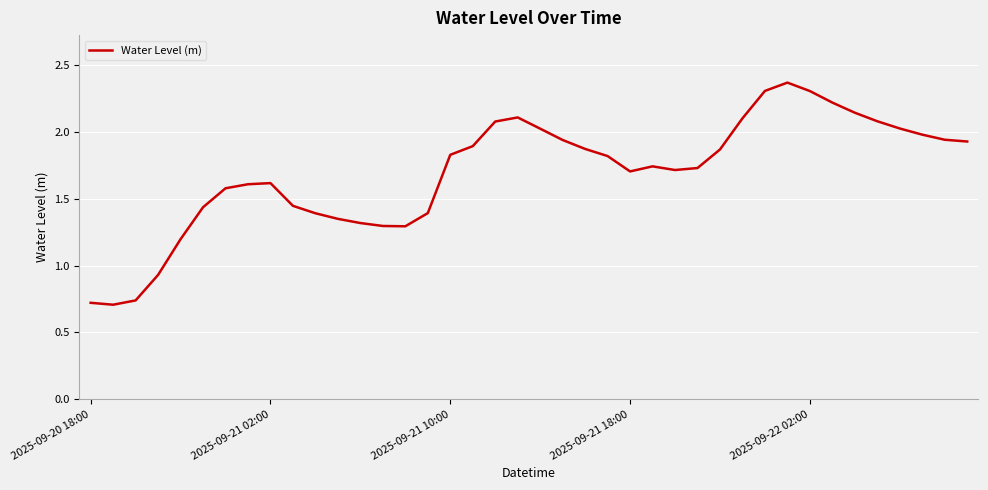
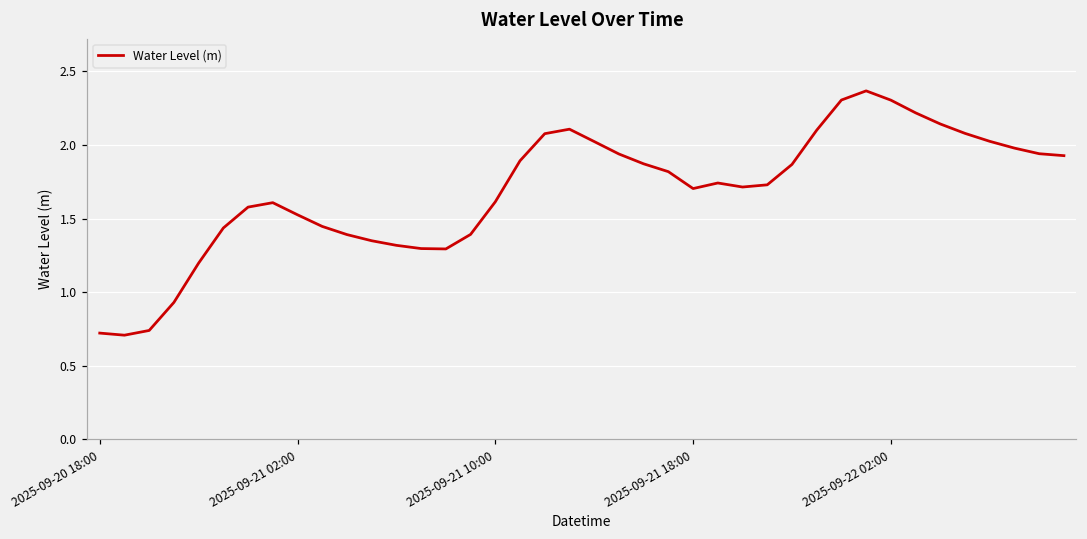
  {
    "2025-09-20 18:00": 0.72,
-   "2025-09-21 02:00": 1.62,
-   "2025-09-21 10:00": 1.83,
+   "2025-09-21 02:00": 1.53,
+   "2025-09-21 10:00": 1.61,
    "2025-09-21 18:00": 1.70,
    "2025-09-22 02:00": 2.30
  }
